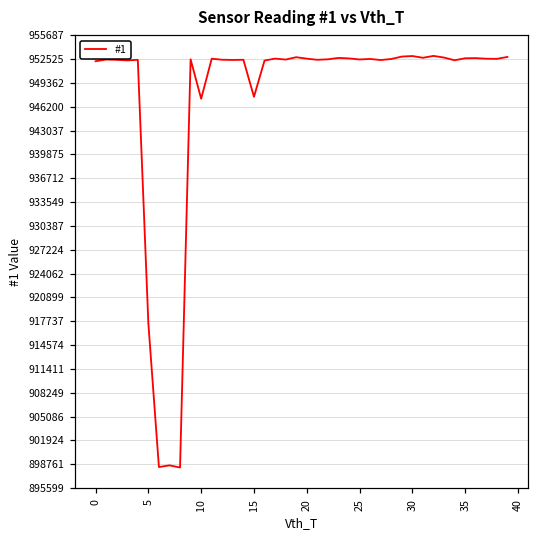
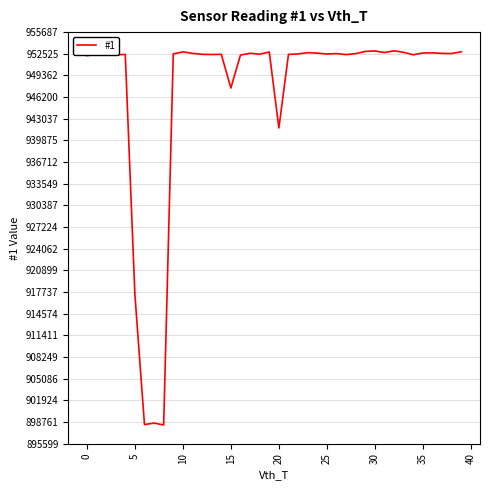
  {
    "0": 952000,
    "5": 917000,
-   "10": 947000,
+   "10": 953000,
    "15": 948000,
-   "20": 953000,
+   "20": 942000,
    "25": 952000,
    "30": 953000,
    "35": 953000
  }
